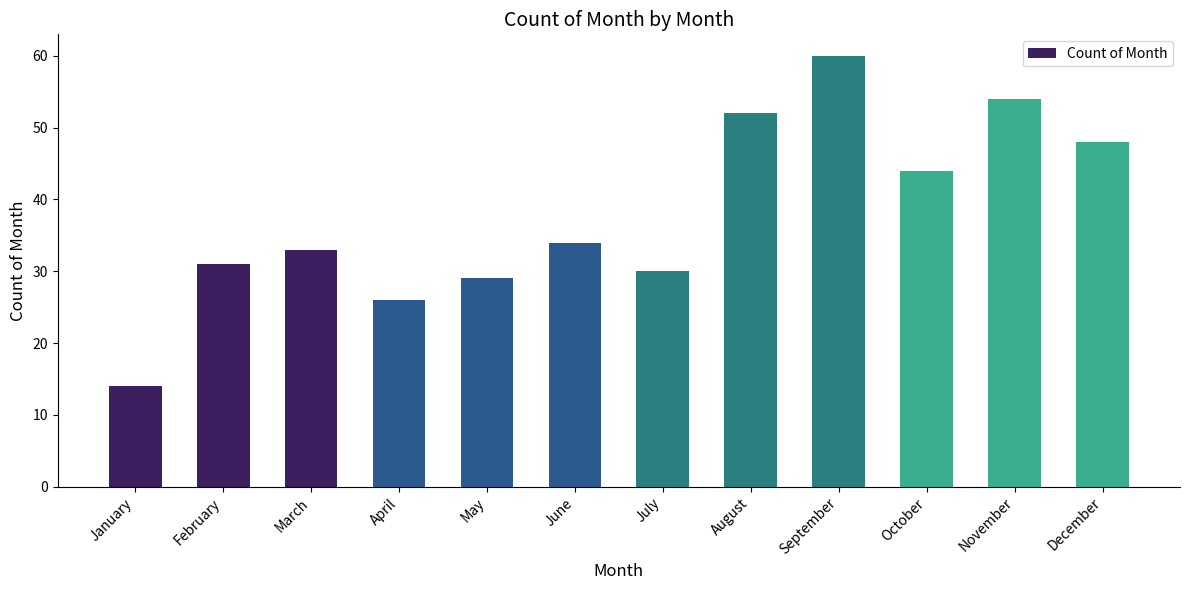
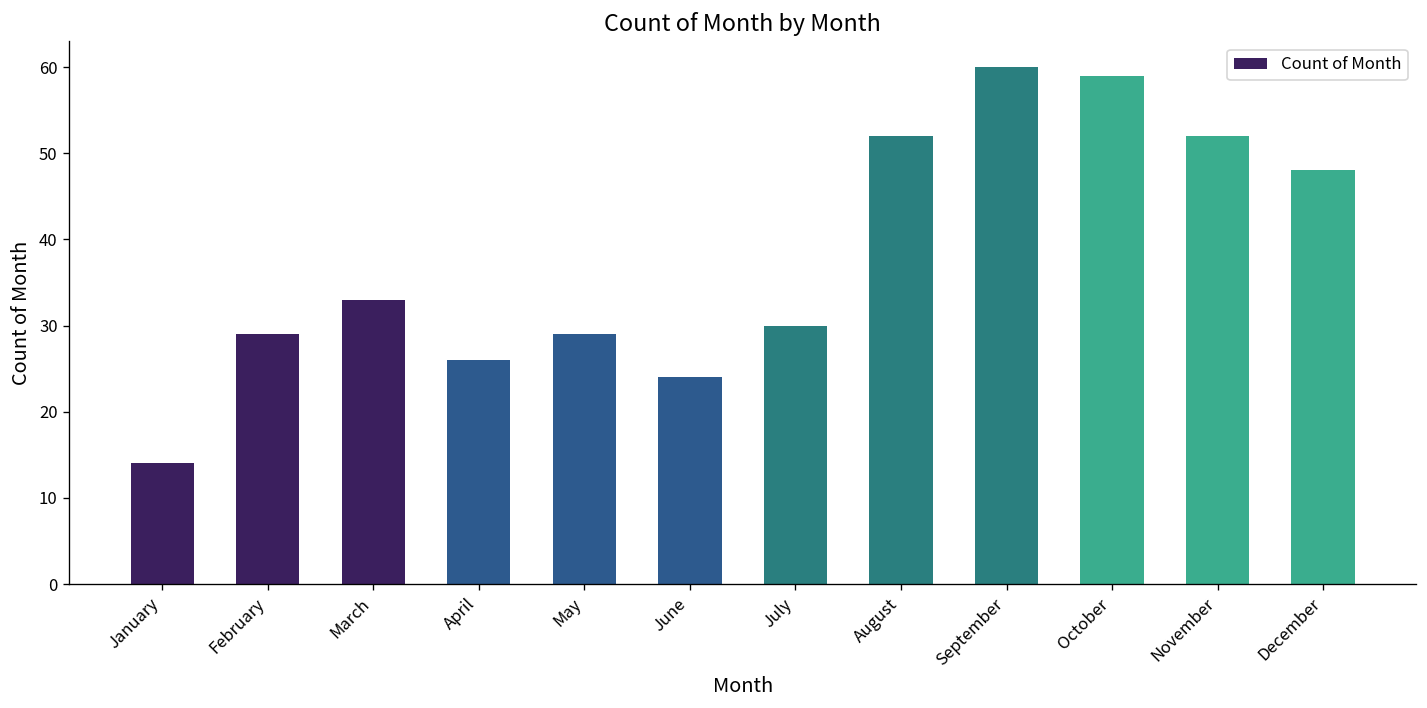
  {
    "January": 14,
-   "February": 31,
+   "February": 29,
    "March": 33,
    "April": 26,
    "May": 29,
-   "June": 34,
+   "June": 24,
    "July": 30,
    "August": 52,
    "September": 60,
-   "October": 44,
-   "November": 54,
+   "October": 59,
+   "November": 52,
    "December": 48
  }
